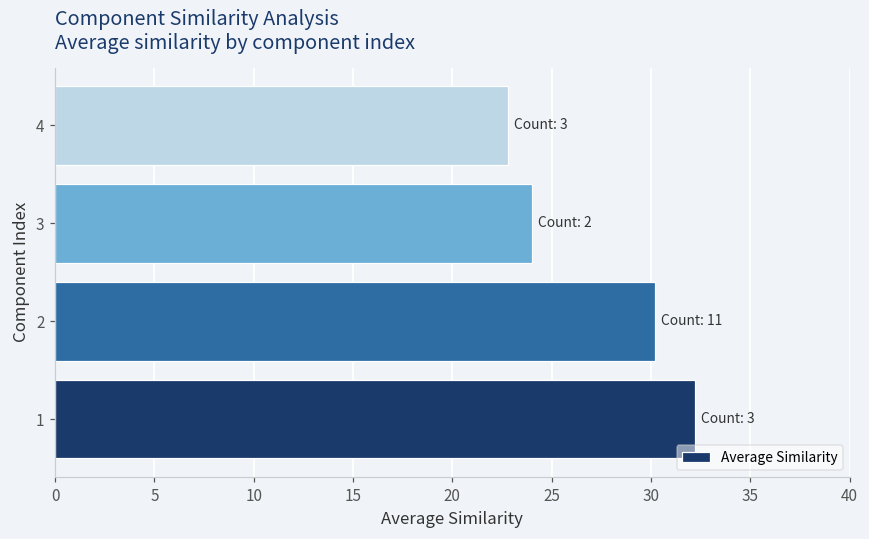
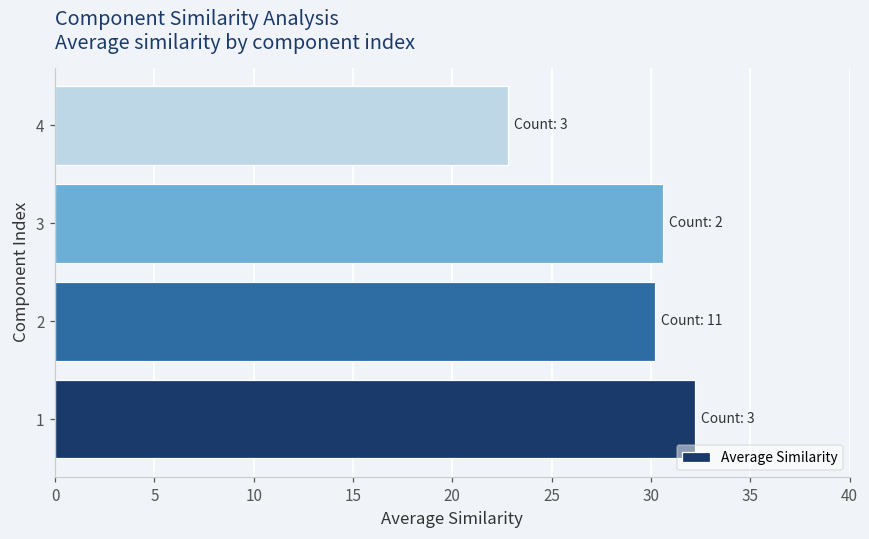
  {
-   "3": 24.0
+   "3": 30.6
  }
